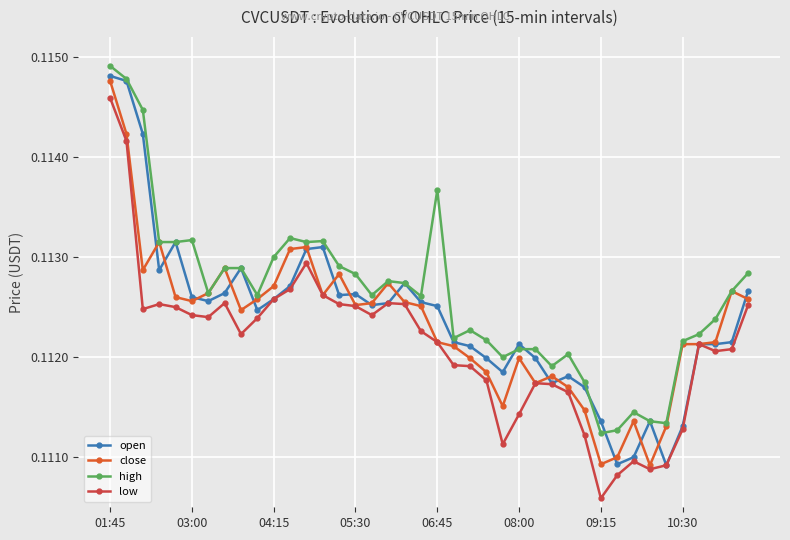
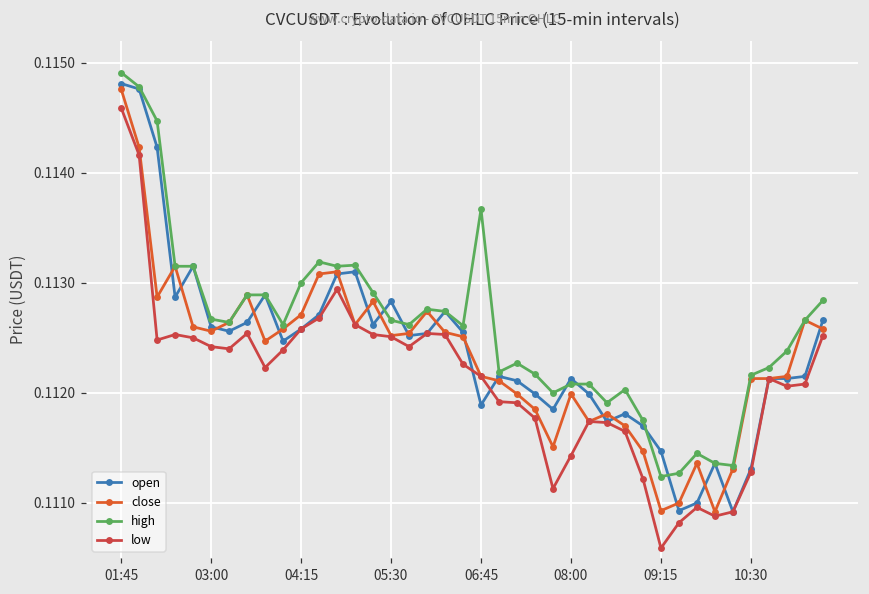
  {
    "open": {
      "01:45": 0.11481,
      "03:00": 0.11260,
-     "05:30": 0.11263,
-     "06:45": 0.11251,
+     "05:30": 0.11283,
+     "06:45": 0.11189,
      "08:00": 0.11213,
-     "09:15": 0.11136,
+     "09:15": 0.11147,
      "10:30": 0.11131
    },
    "high": {
      "01:45": 0.11491,
-     "03:00": 0.11317,
+     "03:00": 0.11267,
      "04:15": 0.11300,
-     "05:30": 0.11283,
+     "05:30": 0.11266,
      "06:45": 0.11367,
      "08:00": 0.11208,
      "09:15": 0.11124,
      "10:30": 0.11216
    }
  }
